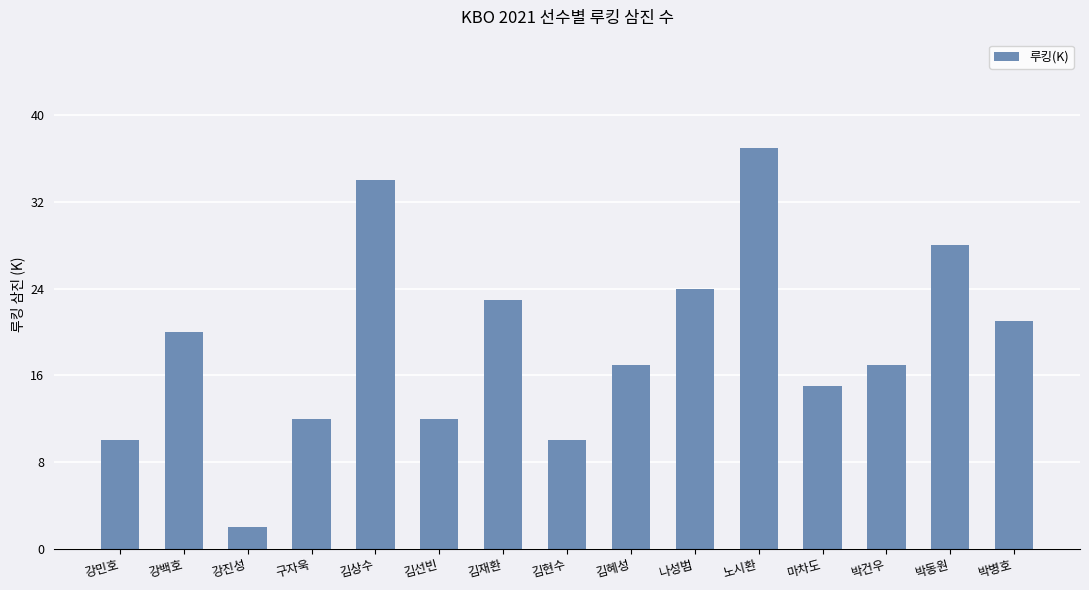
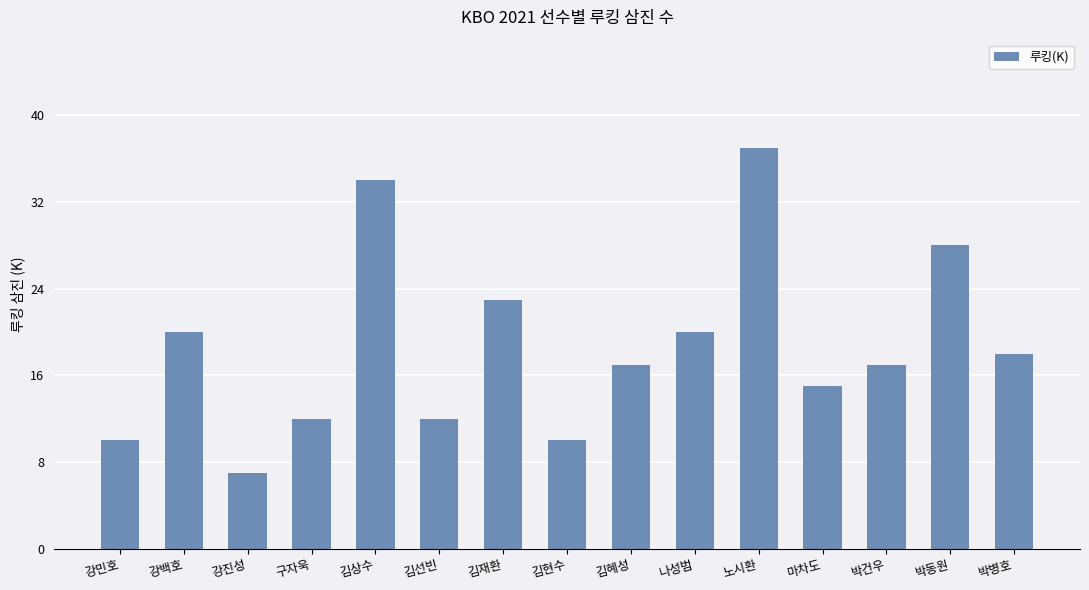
  {
    "강민호": 10,
    "강백호": 20,
-   "강진성": 2,
+   "강진성": 7,
    "구자욱": 12,
    "김상수": 34,
    "김선빈": 12,
    "김재환": 23,
    "김현수": 10,
    "김혜성": 17,
-   "나성범": 24,
+   "나성범": 20,
    "노시환": 37,
    "마차도": 15,
    "박건우": 17,
    "박동원": 28,
-   "박병호": 21
+   "박병호": 18
  }
